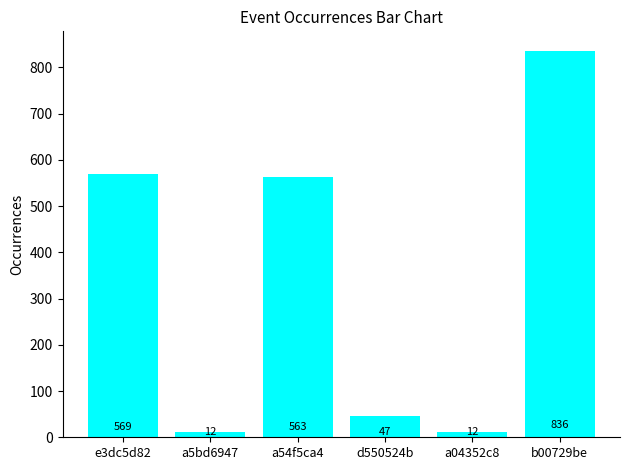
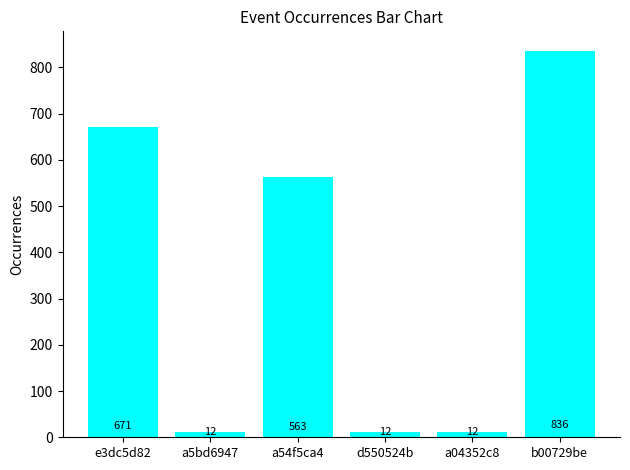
  {
-   "e3dc5d82": 569,
+   "e3dc5d82": 671,
    "a5bd6947": 12,
    "a54f5ca4": 563,
-   "d550524b": 47,
+   "d550524b": 12,
    "a04352c8": 12,
    "b00729be": 836
  }
